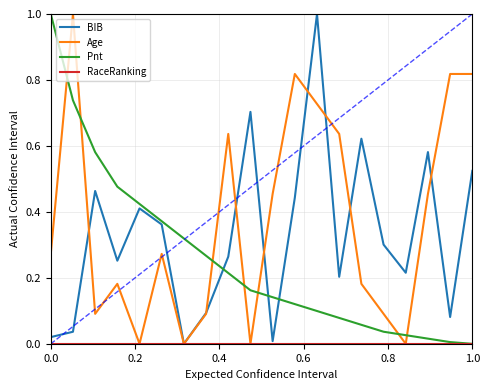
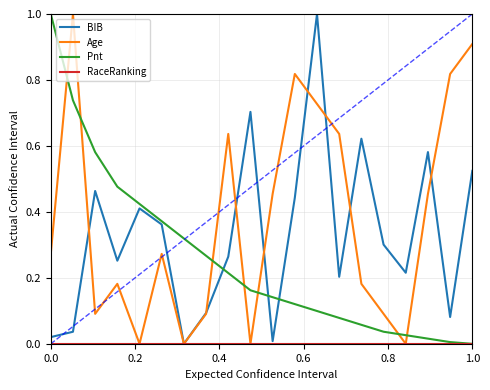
  {
    "BIB": {
      "0.0": 0.02,
      "1.0": 0.52
    },
    "Age": {
      "0.0": 0.27,
-     "1.0": 0.82
+     "1.0": 0.91
    },
    "Pnt": {
      "0.0": 1.00
    }
  }
